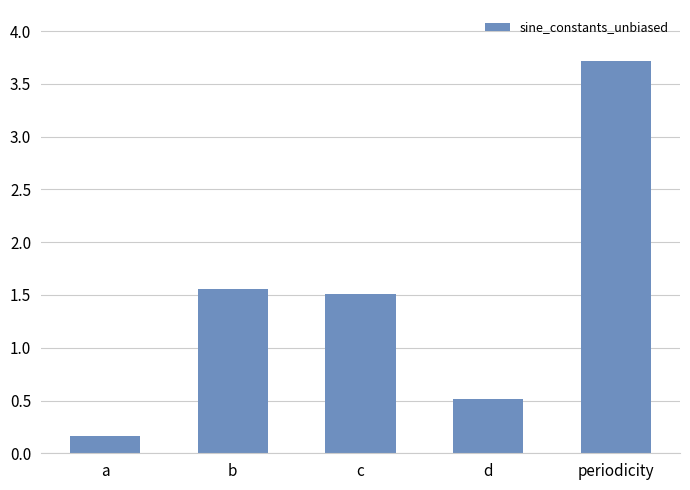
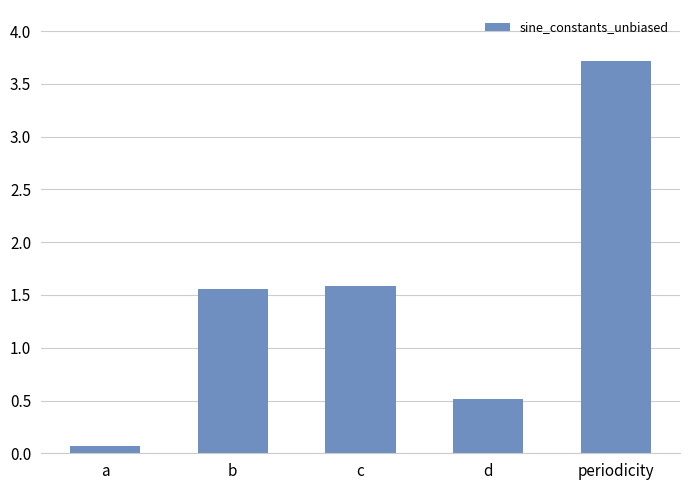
  {
-   "a": 0.16,
+   "a": 0.07,
    "b": 1.55,
-   "c": 1.51,
+   "c": 1.59,
    "d": 0.51,
    "periodicity": 3.72
  }
